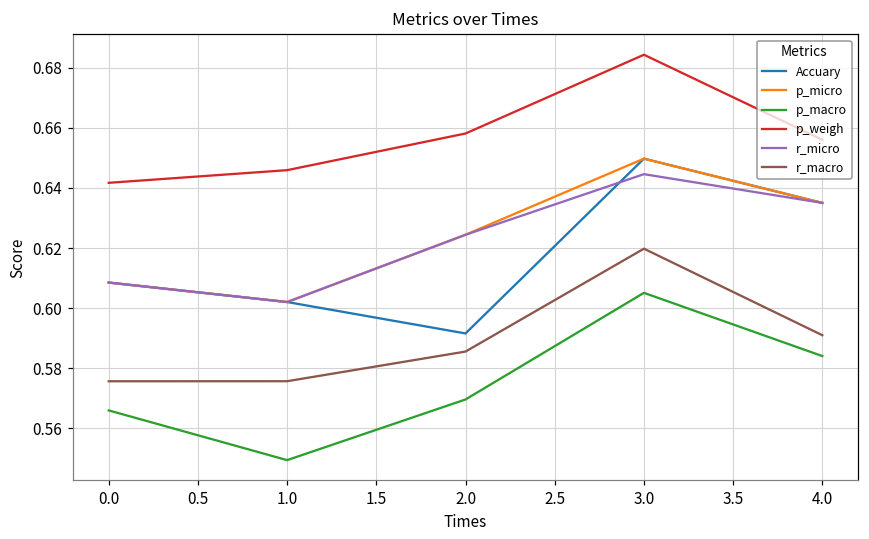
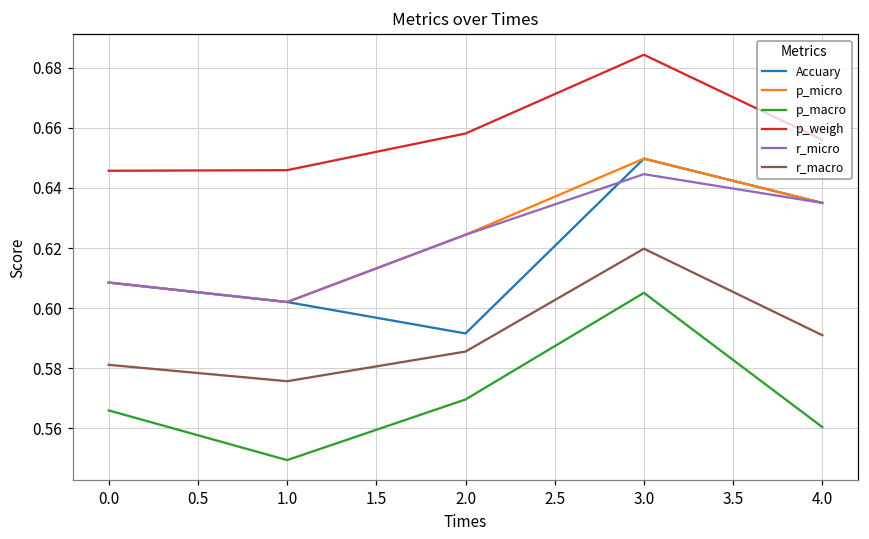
  {
    "Accuary": {
      "2.0": 0.592
    },
    "p_macro": {
      "0.0": 0.566,
      "1.0": 0.549,
      "2.0": 0.570,
      "3.0": 0.605,
-     "4.0": 0.584
+     "4.0": 0.560
    },
    "p_weigh": {
-     "0.0": 0.642,
+     "0.0": 0.646,
      "1.0": 0.646,
      "2.0": 0.658,
      "3.0": 0.684
    },
    "r_micro": {
      "3.0": 0.645
    },
    "r_macro": {
-     "0.0": 0.576,
+     "0.0": 0.581,
      "1.0": 0.576,
      "2.0": 0.586,
      "3.0": 0.620,
      "4.0": 0.591
    }
  }
